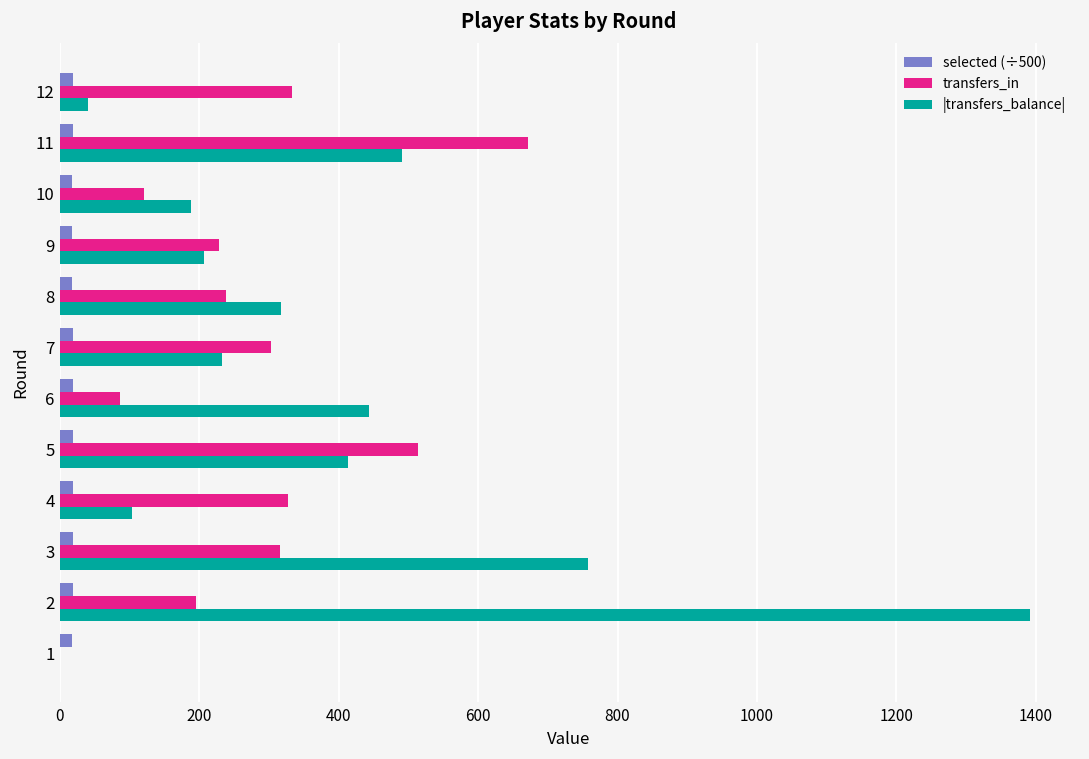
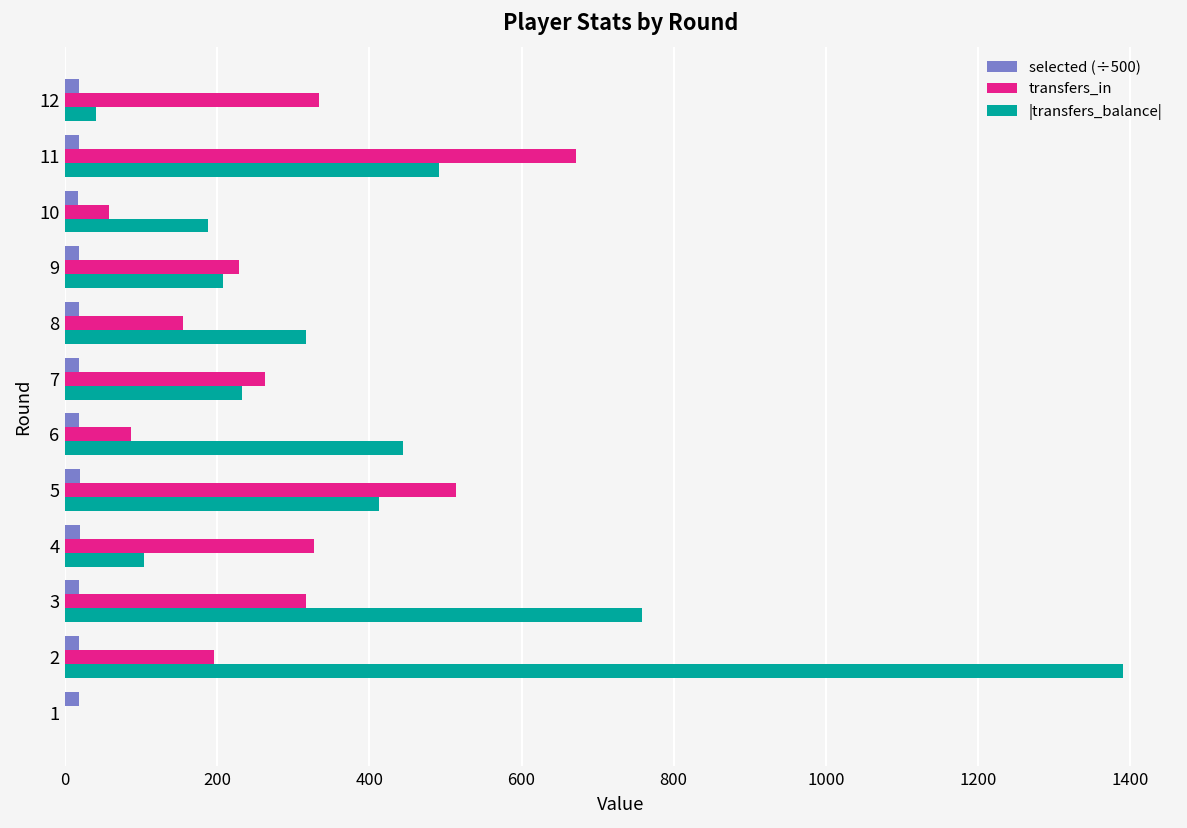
  {
    "selected (÷500)": {
      "12": 20,
      "11": 20,
      "10": 20,
      "9": 20,
      "8": 20,
      "7": 20,
      "6": 20,
      "5": 20,
      "4": 20,
      "3": 20,
      "2": 20,
      "1": 20
    },
    "transfers_in": {
      "12": 330,
      "11": 670,
-     "10": 120,
+     "10": 60,
      "9": 230,
-     "8": 240,
-     "7": 300,
+     "8": 160,
+     "7": 260,
      "6": 90,
      "5": 510,
      "4": 330,
      "3": 320,
      "2": 200,
      "1": 0
    },
    "|transfers_balance|": {
      "12": 40,
      "11": 490,
      "10": 190,
      "9": 210,
      "8": 320,
      "7": 230,
      "6": 440,
      "5": 410,
      "4": 100,
      "3": 760,
      "2": 1390,
      "1": 0
    }
  }
